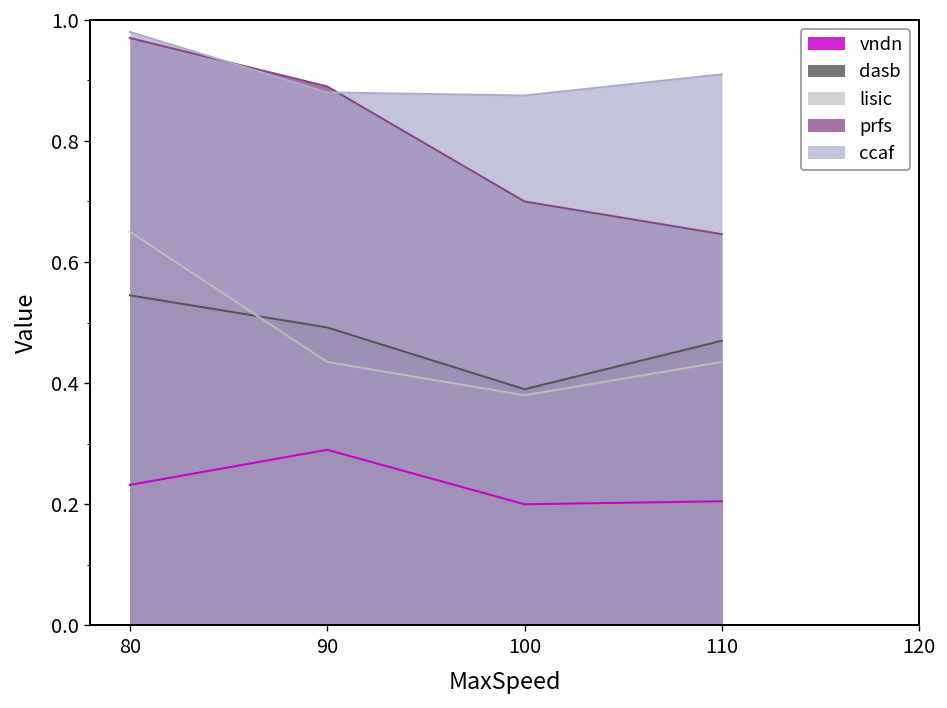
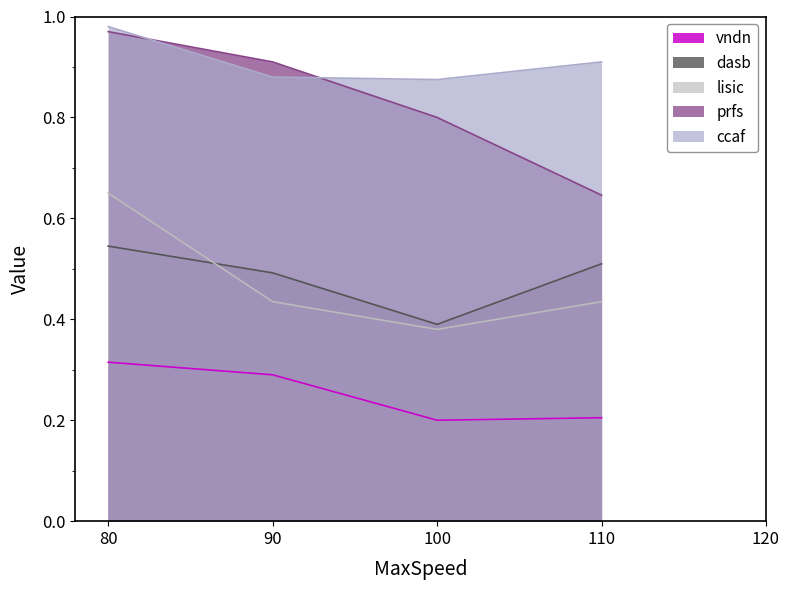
  {
    "vndn": {
-     "80": 0.23,
+     "80": 0.32,
      "90": 0.29,
      "100": 0.20,
      "110": 0.21
    },
    "dasb": {
      "80": 0.55,
      "90": 0.49,
      "100": 0.39,
-     "110": 0.47
+     "110": 0.51
    },
    "prfs": {
      "80": 0.97,
-     "90": 0.89,
-     "100": 0.7,
+     "90": 0.91,
+     "100": 0.8,
      "110": 0.65
    }
  }
